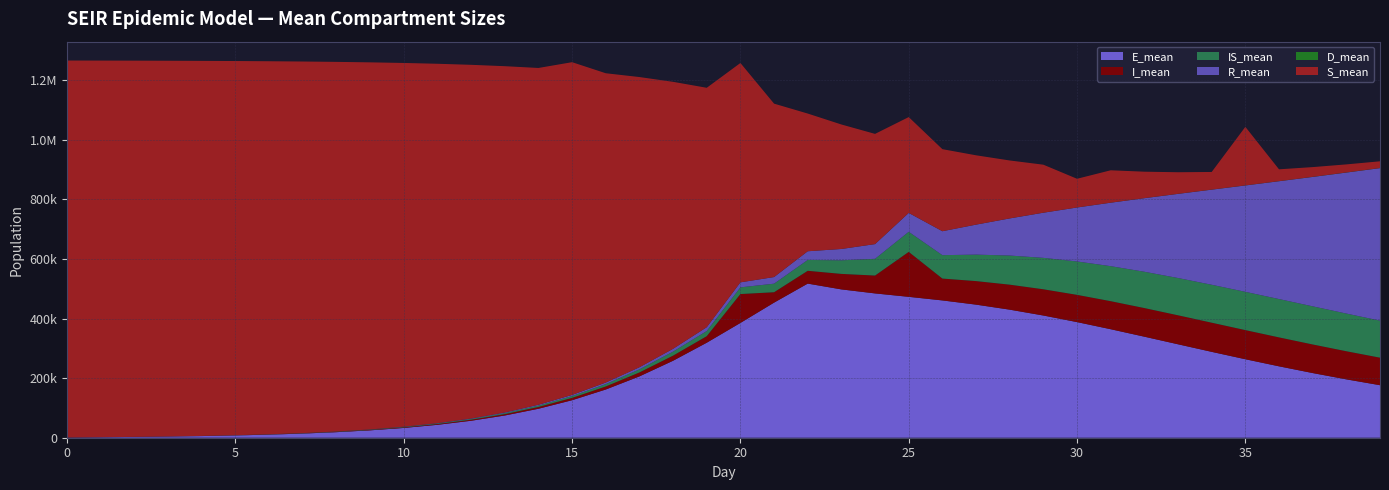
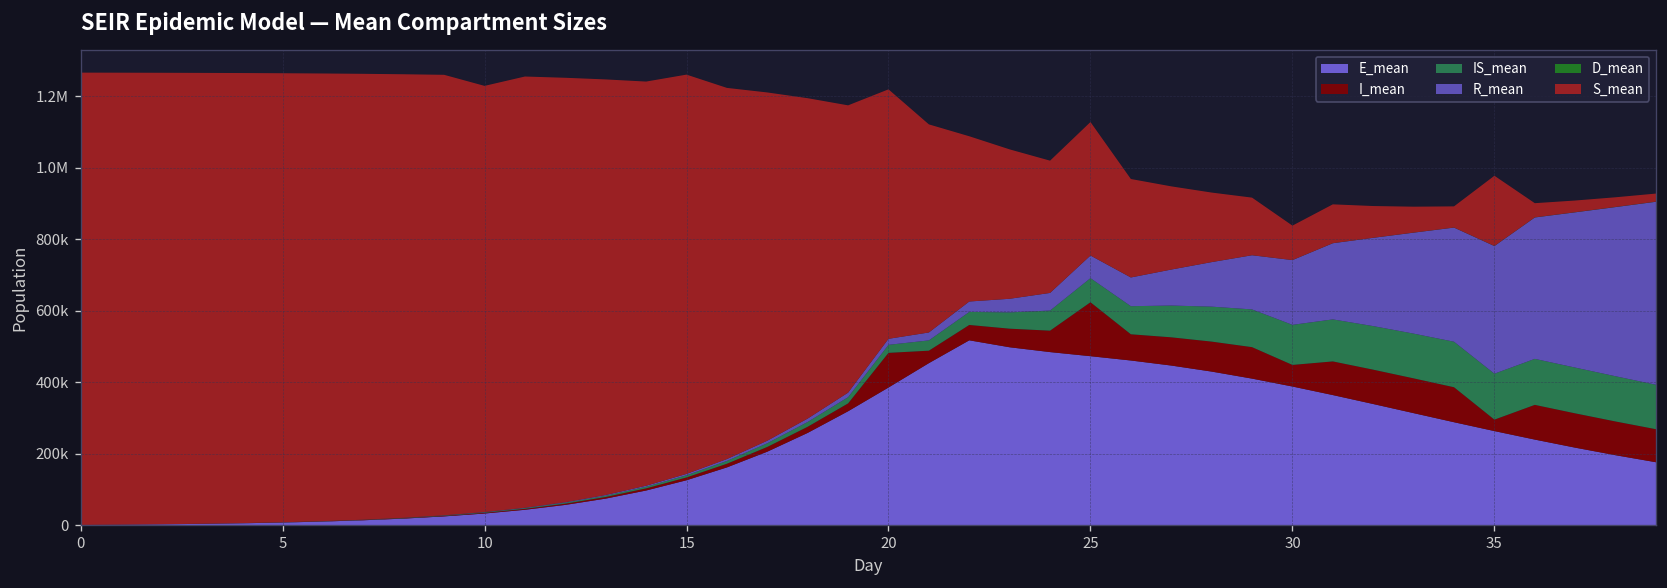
  {
    "I_mean": {
      "20": 100000,
      "25": 150000,
-     "30": 90000,
-     "35": 100000
+     "30": 60000,
+     "35": 30000
    },
    "S_mean": {
      "0": 1270000,
      "5": 1260000,
-     "10": 1220000,
+     "10": 1190000,
      "15": 1120000,
-     "20": 740000,
-     "25": 320000,
+     "20": 700000,
+     "25": 370000,
      "30": 100000,
      "35": 200000
    }
  }
